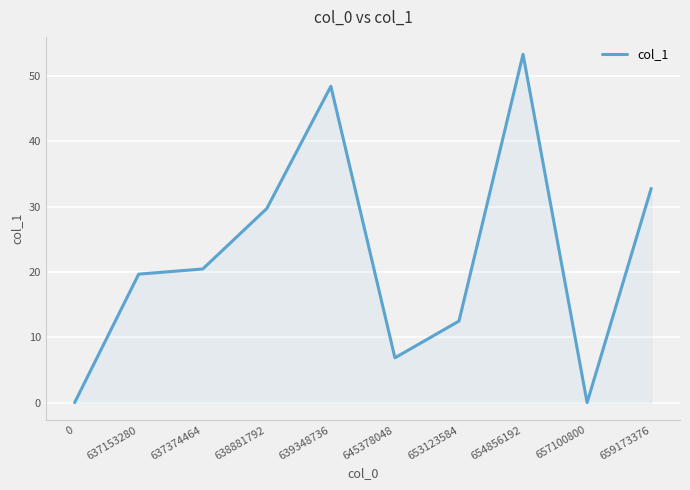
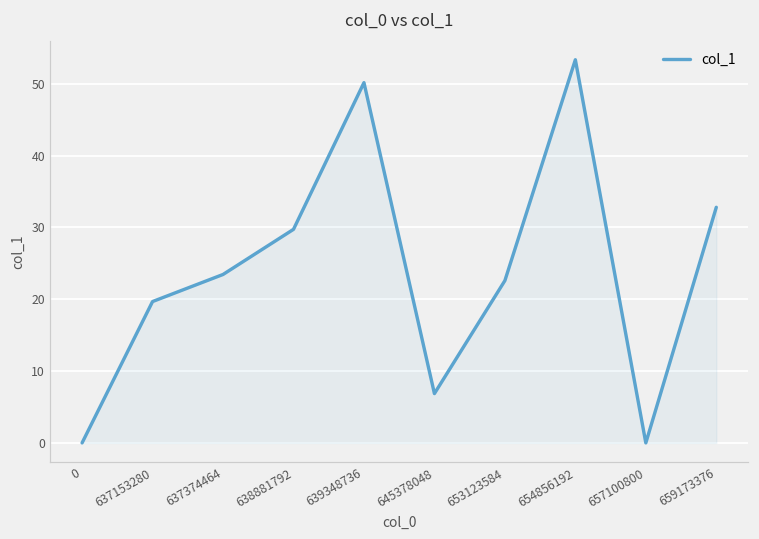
  {
    "0": 0,
    "637153280": 20,
-   "637374464": 20,
+   "637374464": 23,
    "638881792": 30,
-   "639348736": 48,
+   "639348736": 50,
    "645378048": 7,
-   "653123584": 12,
+   "653123584": 23,
    "654856192": 53,
    "657100800": 0,
    "659173376": 33
  }
